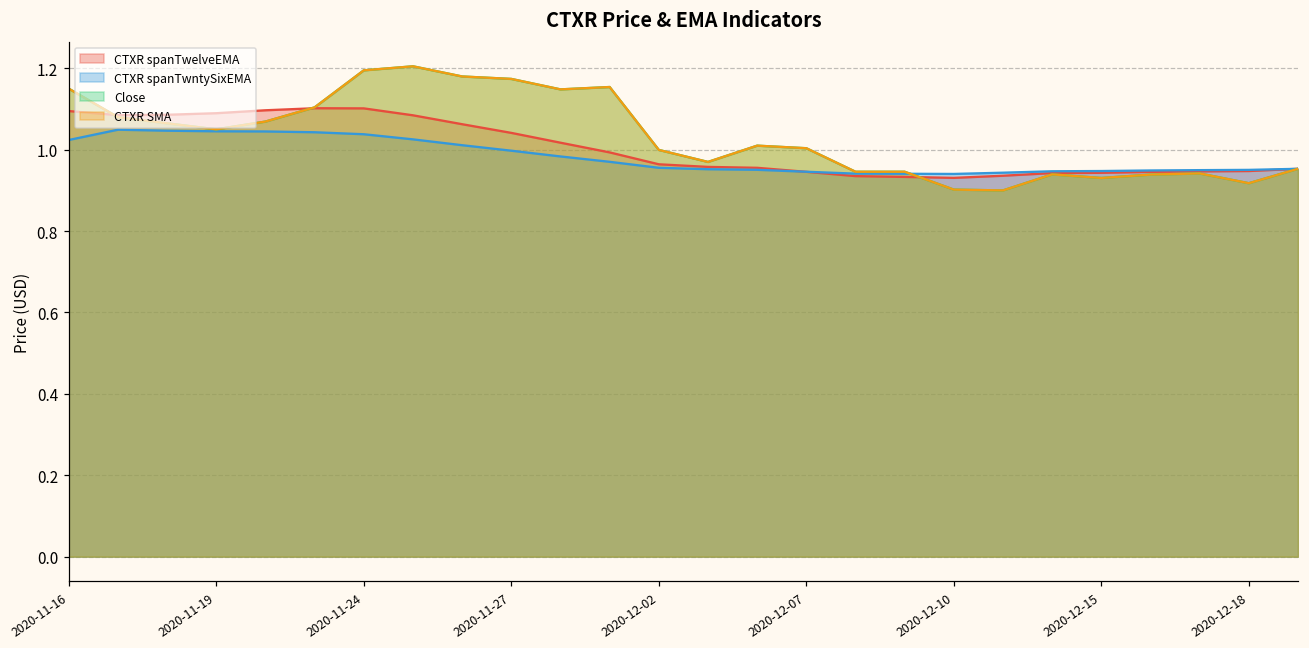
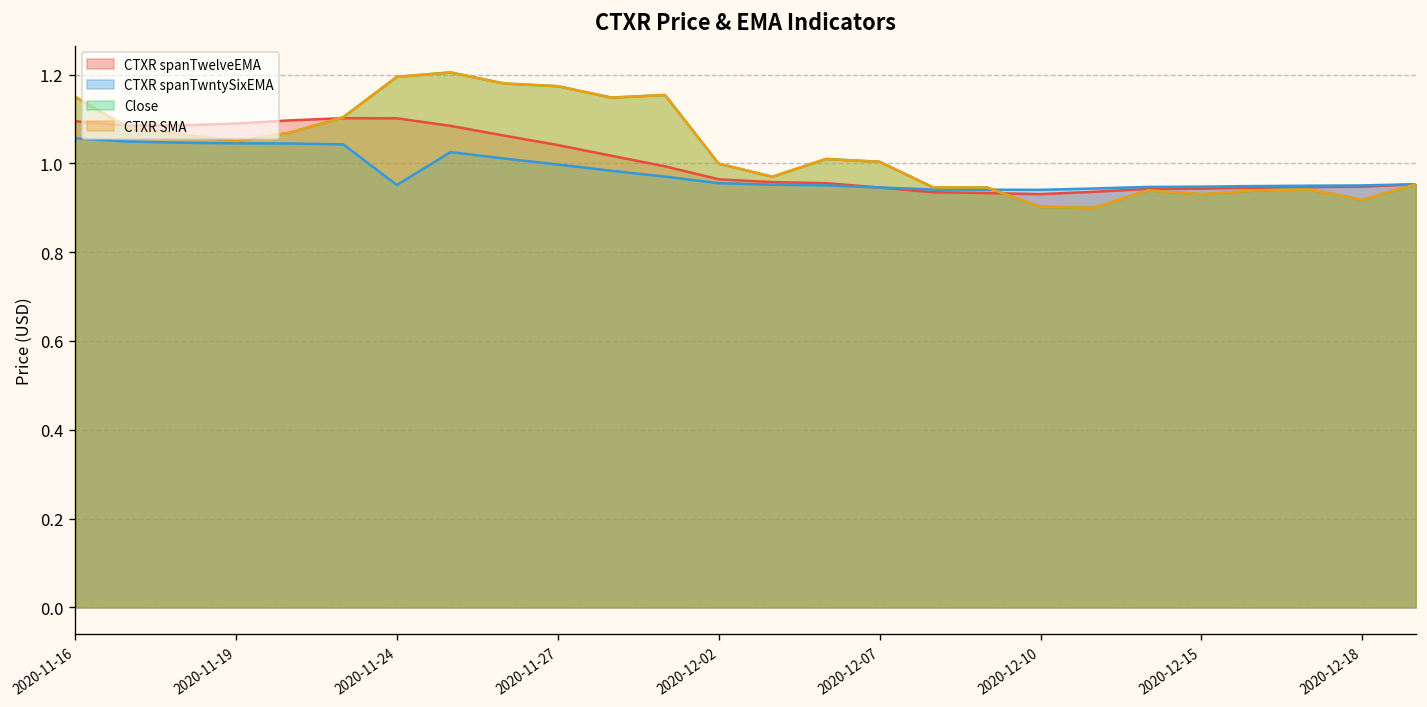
  {
    "CTXR spanTwntySixEMA": {
-     "2020-11-16": 1.02,
-     "2020-11-24": 1.04,
+     "2020-11-16": 1.06,
+     "2020-11-24": 0.95,
      "2020-12-02": 0.96,
      "2020-12-10": 0.94
    }
  }
